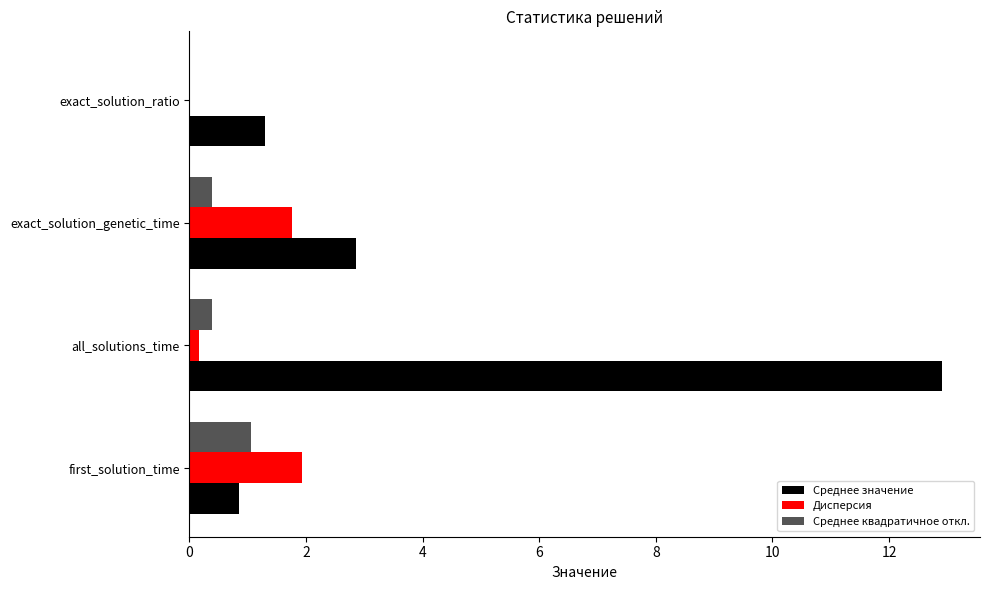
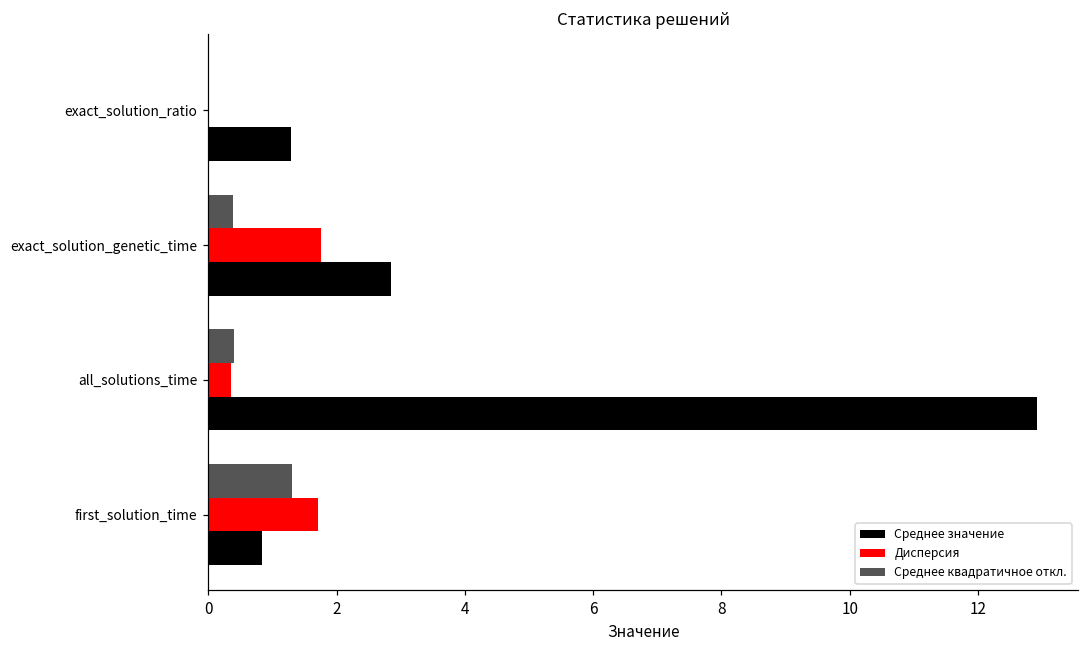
  {
    "Среднее значение": {
      "exact_solution_ratio": 1.3,
      "exact_solution_genetic_time": 2.9,
      "all_solutions_time": 12.9,
      "first_solution_time": 0.8
    },
    "Дисперсия": {
      "exact_solution_ratio": 0.0,
      "exact_solution_genetic_time": 1.8,
-     "all_solutions_time": 0.2,
-     "first_solution_time": 1.9
+     "all_solutions_time": 0.4,
+     "first_solution_time": 1.7
    },
    "Среднее квадратичное откл.": {
      "exact_solution_ratio": 0.0,
      "exact_solution_genetic_time": 0.4,
      "all_solutions_time": 0.4,
-     "first_solution_time": 1.1
+     "first_solution_time": 1.3
    }
  }
